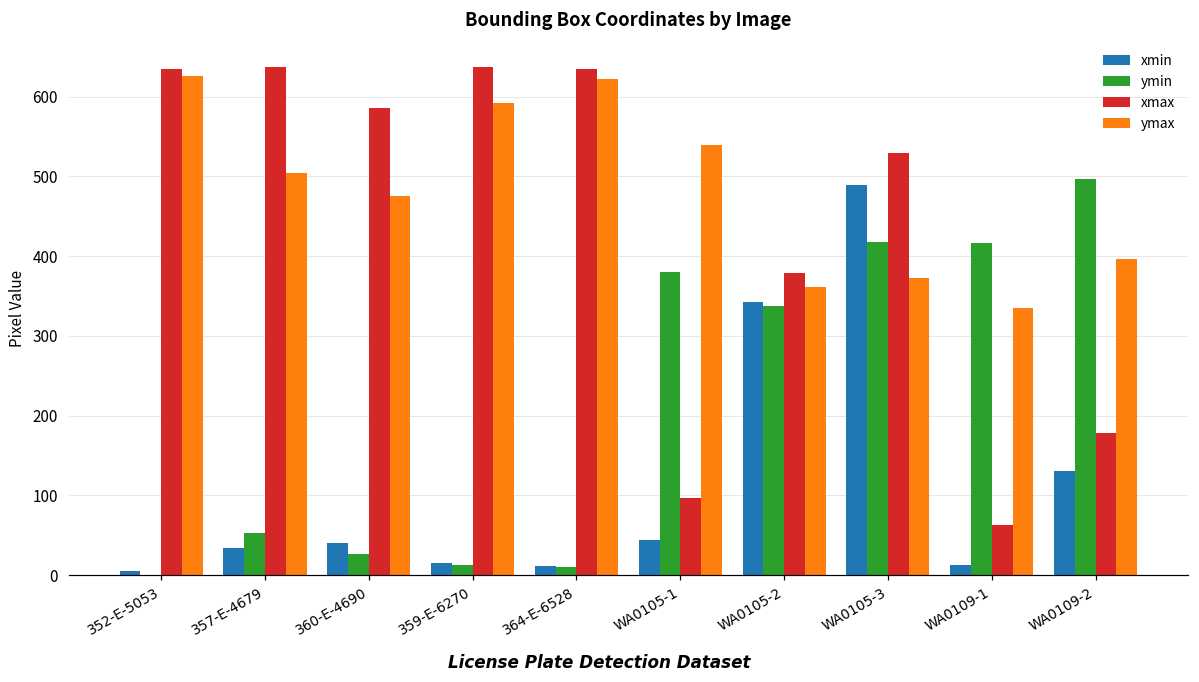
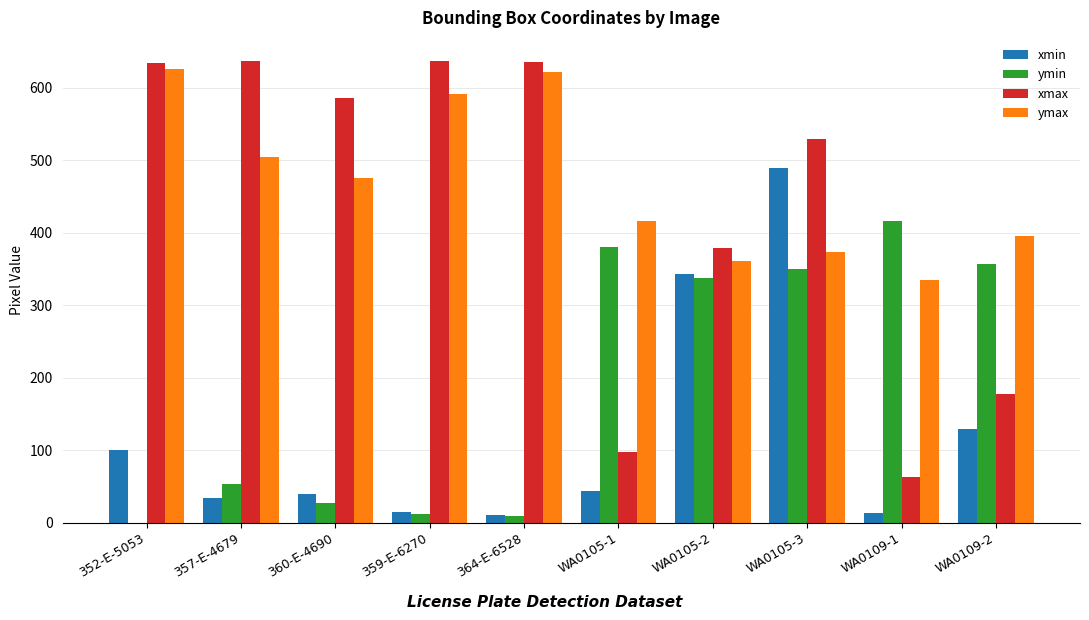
  {
    "xmin": {
-     "352-E-5053": 10,
+     "352-E-5053": 100,
      "357-E-4679": 30,
      "360-E-4690": 40,
      "359-E-6270": 20,
      "364-E-6528": 10,
      "WA0105-1": 40,
      "WA0105-2": 340,
      "WA0105-3": 490,
      "WA0109-1": 10,
      "WA0109-2": 130
    },
    "ymin": {
      "352-E-5053": 0,
      "357-E-4679": 50,
      "360-E-4690": 30,
      "359-E-6270": 10,
      "364-E-6528": 10,
      "WA0105-1": 380,
      "WA0105-2": 340,
-     "WA0105-3": 420,
+     "WA0105-3": 350,
      "WA0109-1": 420,
-     "WA0109-2": 500
+     "WA0109-2": 360
    },
    "xmax": {
      "352-E-5053": 630,
      "357-E-4679": 640,
      "360-E-4690": 590,
      "359-E-6270": 640,
      "364-E-6528": 640,
      "WA0105-1": 100,
      "WA0105-2": 380,
      "WA0105-3": 530,
      "WA0109-1": 60,
      "WA0109-2": 180
    },
    "ymax": {
      "352-E-5053": 630,
      "357-E-4679": 500,
      "360-E-4690": 480,
      "359-E-6270": 590,
      "364-E-6528": 620,
-     "WA0105-1": 540,
+     "WA0105-1": 420,
      "WA0105-2": 360,
      "WA0105-3": 370,
      "WA0109-1": 340,
      "WA0109-2": 400
    }
  }
